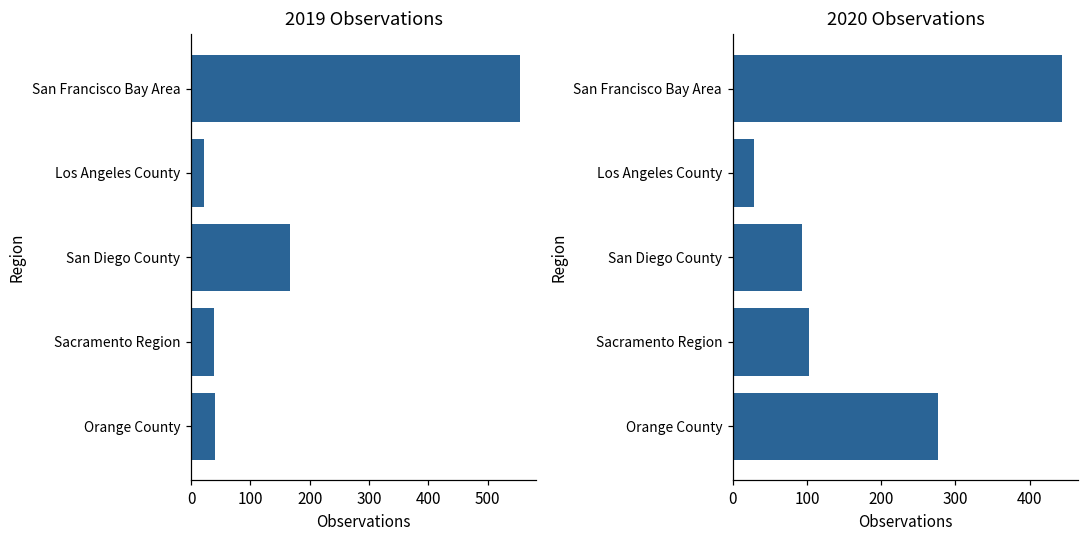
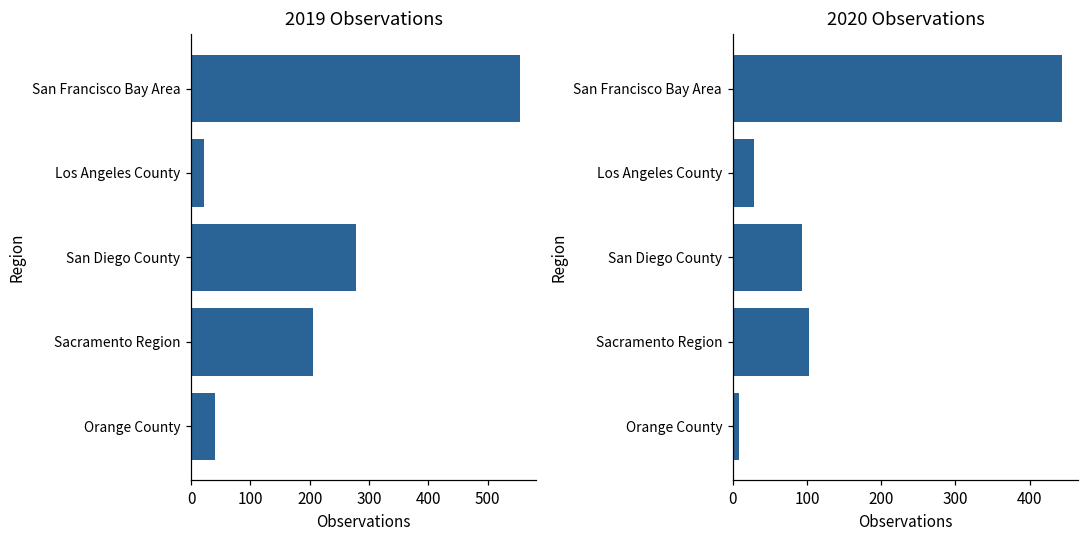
  {
    "2019 Observations": {
      "San Francisco Bay Area": 550,
      "Los Angeles County": 20,
-     "San Diego County": 170,
-     "Sacramento Region": 40,
+     "San Diego County": 280,
+     "Sacramento Region": 210,
      "Orange County": 40
    },
    "2020 Observations": {
      "San Francisco Bay Area": 440,
      "Los Angeles County": 30,
      "San Diego County": 90,
      "Sacramento Region": 100,
-     "Orange County": 280
+     "Orange County": 10
    }
  }
